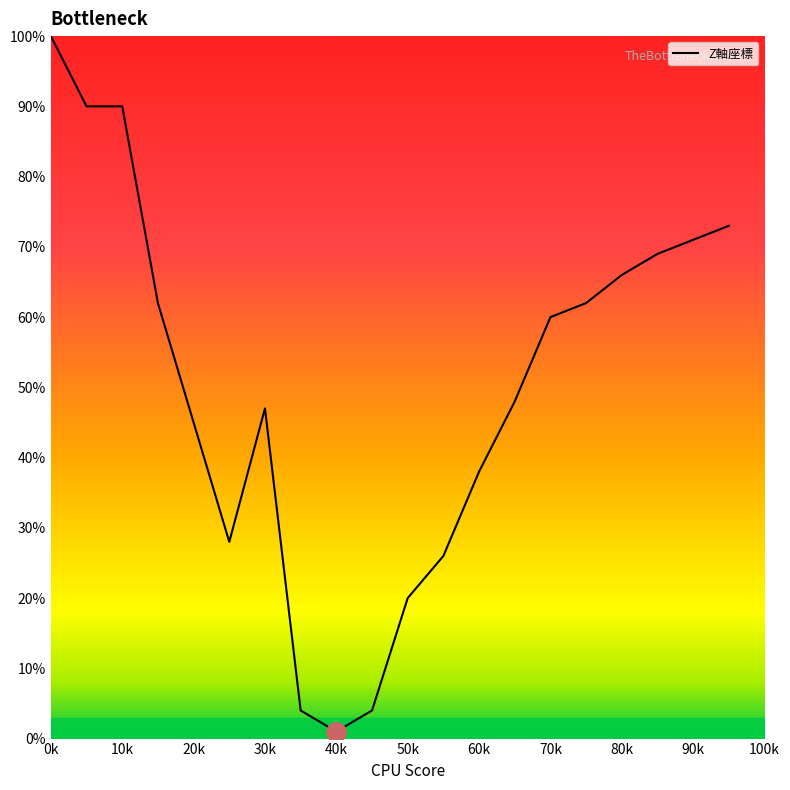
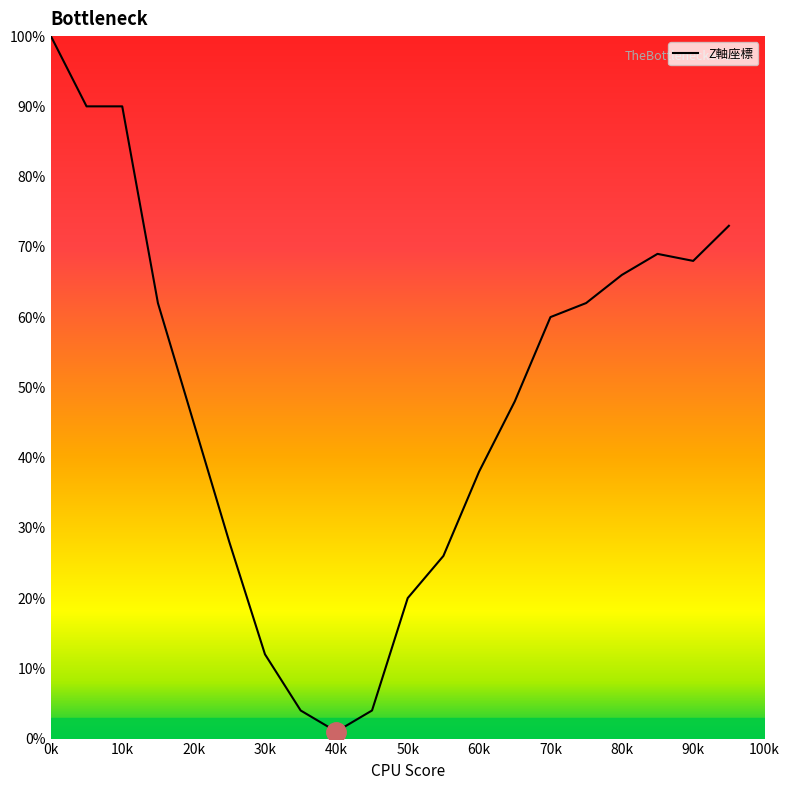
  {
    "Z軸座標": {
      "0k": "100%",
      "10k": "90%",
      "20k": "45%",
-     "30k": "47%",
+     "30k": "12%",
      "50k": "20%",
      "60k": "38%",
      "70k": "60%",
      "80k": "66%",
-     "90k": "71%"
+     "90k": "68%"
    }
  }
